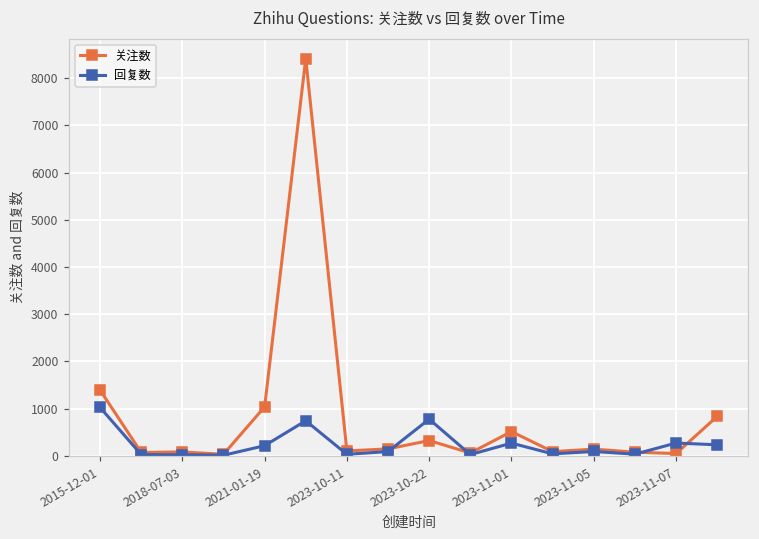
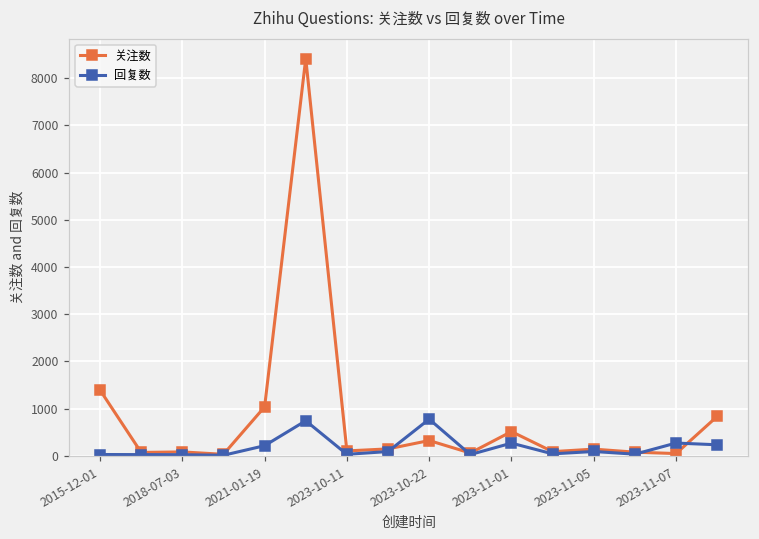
  {
    "关注数": {
      "2015-12-01": 1400,
      "2018-07-03": 100,
      "2021-01-19": 1000,
      "2023-10-11": 100,
      "2023-10-22": 300,
      "2023-11-01": 500,
      "2023-11-07": 0
    },
    "回复数": {
-     "2015-12-01": 1000,
+     "2015-12-01": 0,
      "2018-07-03": 0,
      "2021-01-19": 200,
      "2023-10-11": 0,
      "2023-10-22": 800,
      "2023-11-01": 300,
      "2023-11-07": 300
    }
  }
